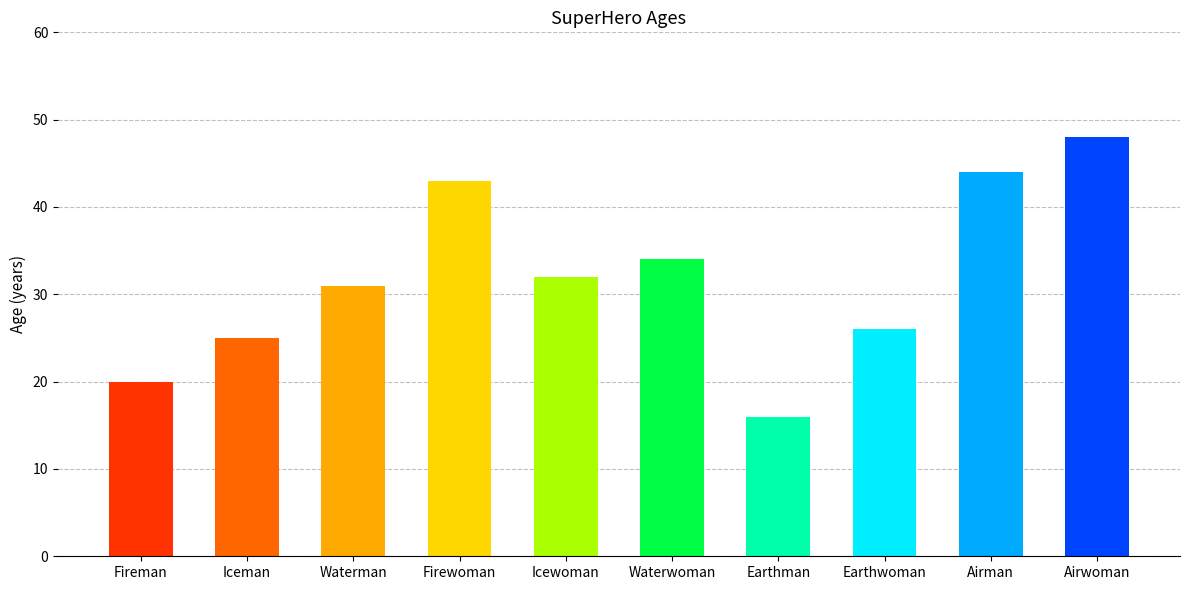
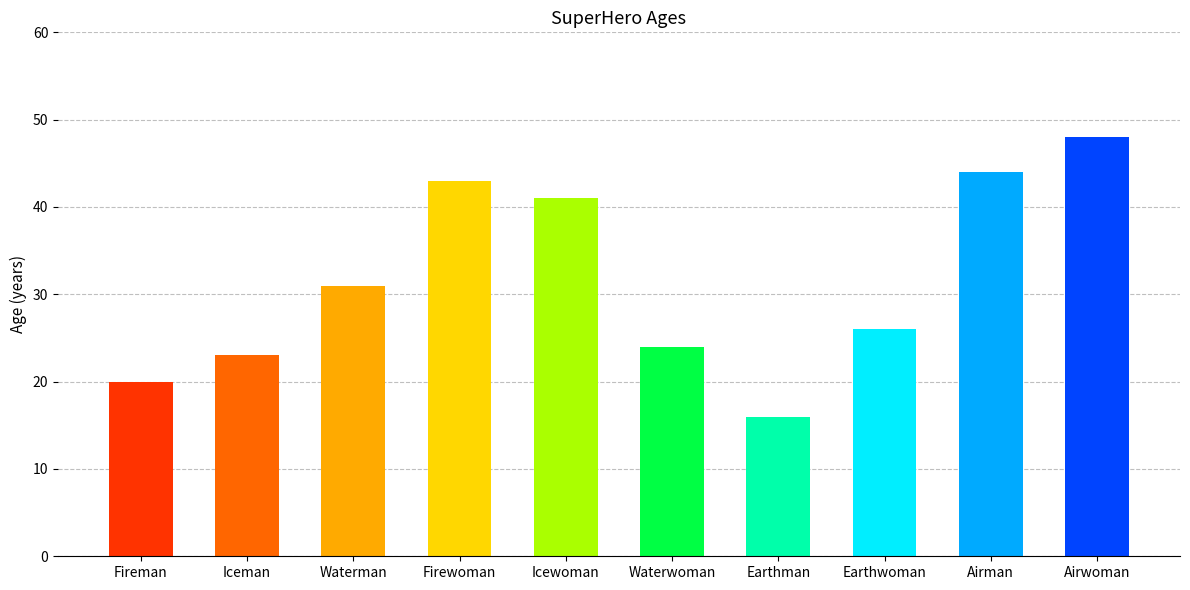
  {
    "Fireman": 20,
-   "Iceman": 25,
+   "Iceman": 23,
    "Waterman": 31,
    "Firewoman": 43,
-   "Icewoman": 32,
-   "Waterwoman": 34,
+   "Icewoman": 41,
+   "Waterwoman": 24,
    "Earthman": 16,
    "Earthwoman": 26,
    "Airman": 44,
    "Airwoman": 48
  }
